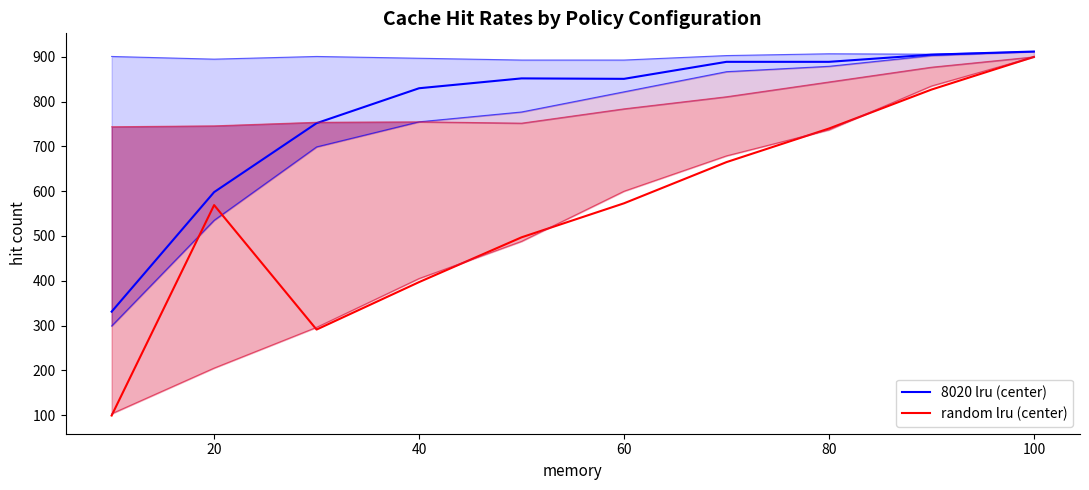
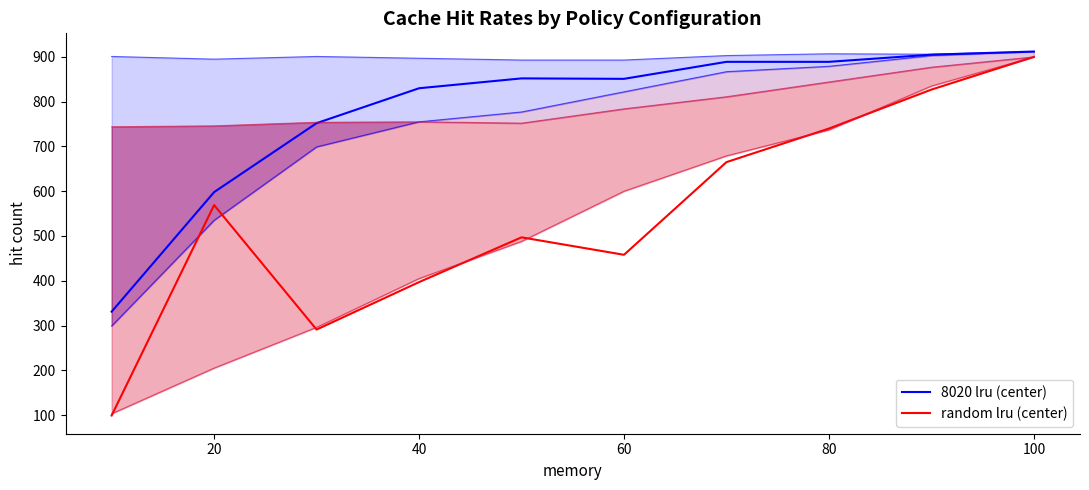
  {
    "random lru (center)": {
      "20": 570,
      "40": 400,
-     "60": 570
+     "60": 460
    }
  }
